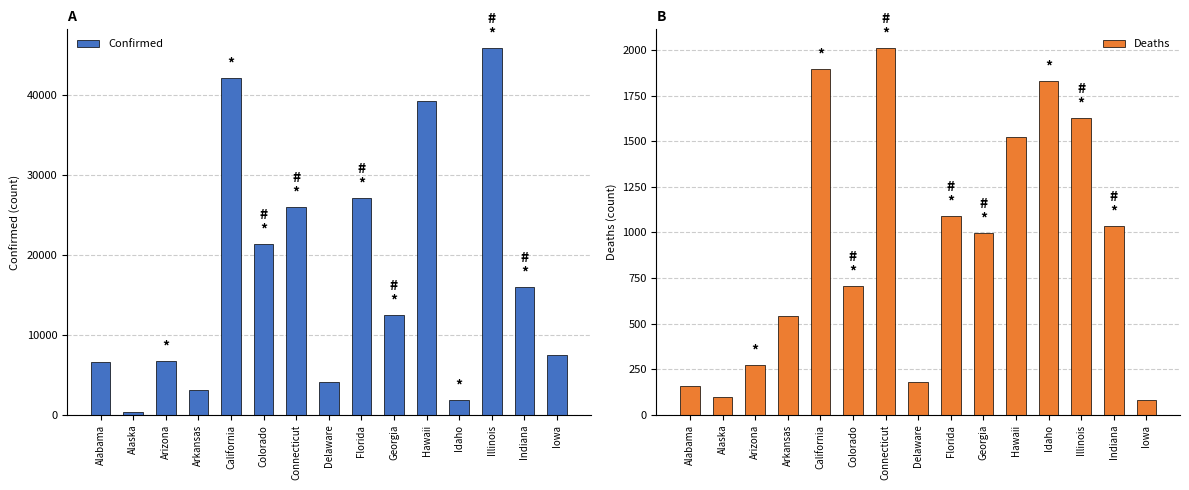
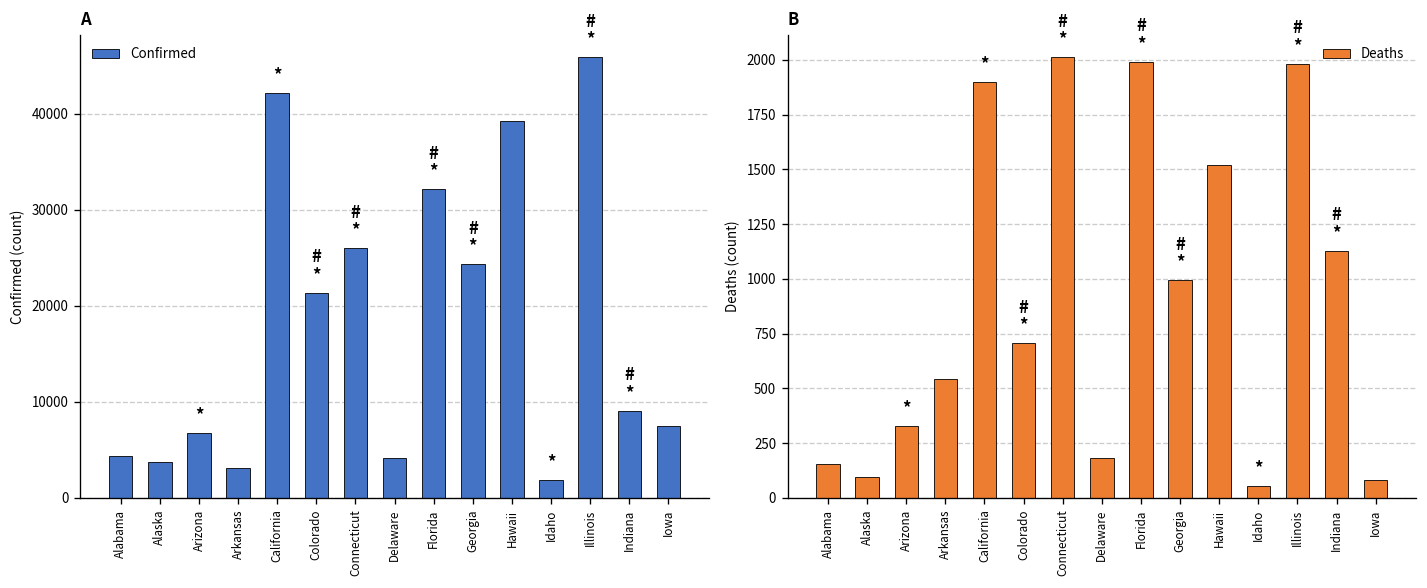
  {
    "A": {
-     "Alabama": 7000,
-     "Alaska": 0,
+     "Alabama": 4000,
+     "Alaska": 4000,
      "Arizona": 7000,
      "Arkansas": 3000,
      "California": 42000,
      "Colorado": 21000,
      "Connecticut": 26000,
      "Delaware": 4000,
-     "Florida": 27000,
-     "Georgia": 13000,
+     "Florida": 32000,
+     "Georgia": 24000,
      "Hawaii": 39000,
      "Idaho": 2000,
      "Illinois": 46000,
-     "Indiana": 16000,
+     "Indiana": 9000,
      "Iowa": 8000
    },
    "B": {
      "Alabama": 160,
      "Alaska": 100,
-     "Arizona": 280,
+     "Arizona": 330,
      "Arkansas": 540,
      "California": 1900,
      "Colorado": 710,
      "Connecticut": 2010,
      "Delaware": 180,
-     "Florida": 1090,
+     "Florida": 1990,
      "Georgia": 1000,
      "Hawaii": 1520,
-     "Idaho": 1830,
-     "Illinois": 1630,
-     "Indiana": 1040,
+     "Idaho": 60,
+     "Illinois": 1980,
+     "Indiana": 1130,
      "Iowa": 80
    }
  }
